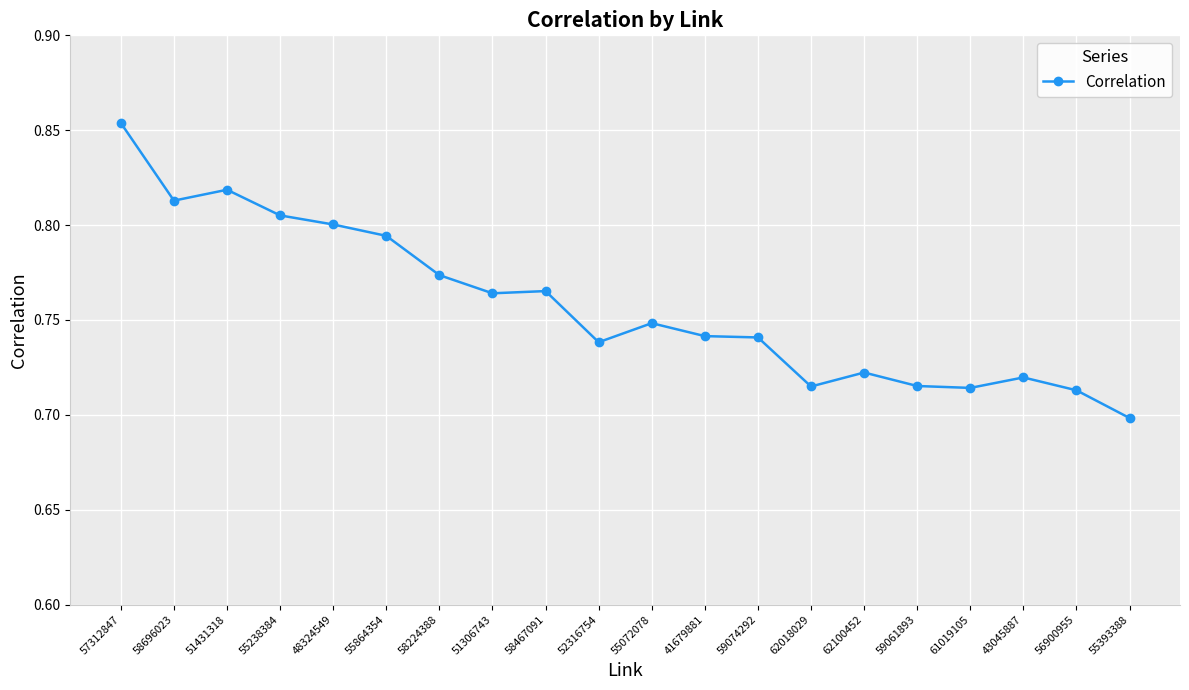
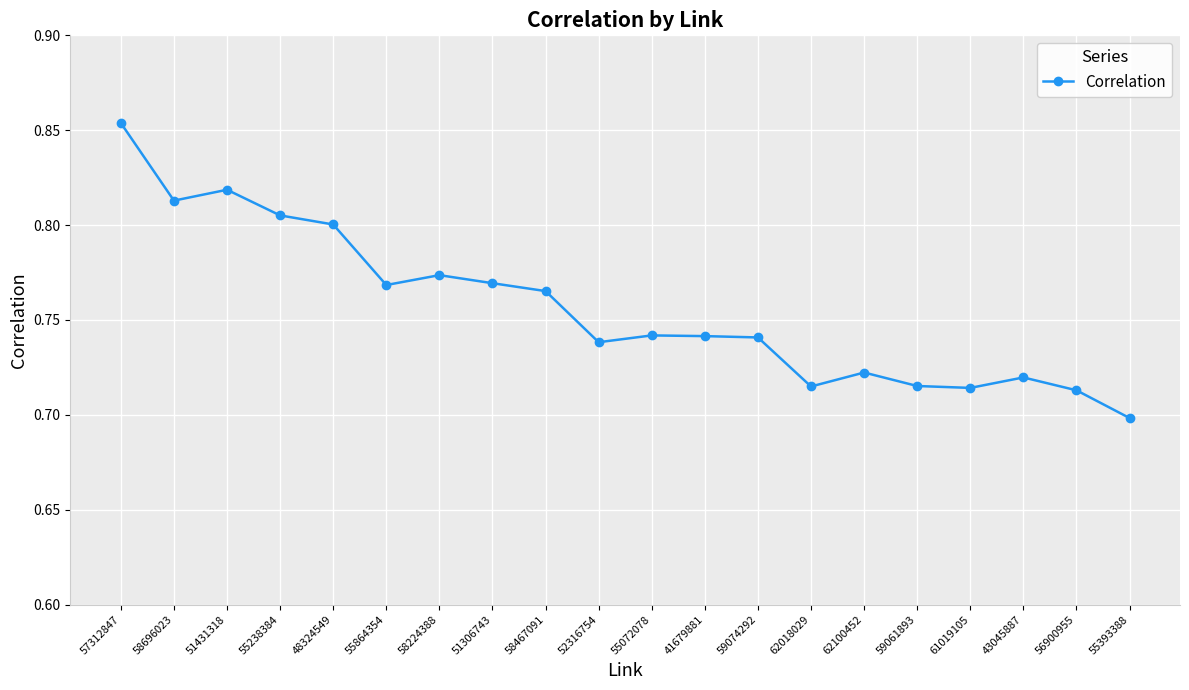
  {
    "57312847": 0.854,
    "58696023": 0.813,
    "51431318": 0.819,
    "55238384": 0.805,
    "48324549": 0.800,
-   "55864354": 0.794,
+   "55864354": 0.768,
    "58224388": 0.774,
-   "51306743": 0.764,
+   "51306743": 0.769,
    "58467091": 0.765,
    "52316754": 0.738,
-   "55072078": 0.748,
+   "55072078": 0.742,
    "41679881": 0.741,
    "59074292": 0.741,
    "62018029": 0.715,
    "62100452": 0.722,
    "59061893": 0.715,
    "61019105": 0.714,
    "43045887": 0.720,
    "56900955": 0.713,
    "55393388": 0.698
  }
